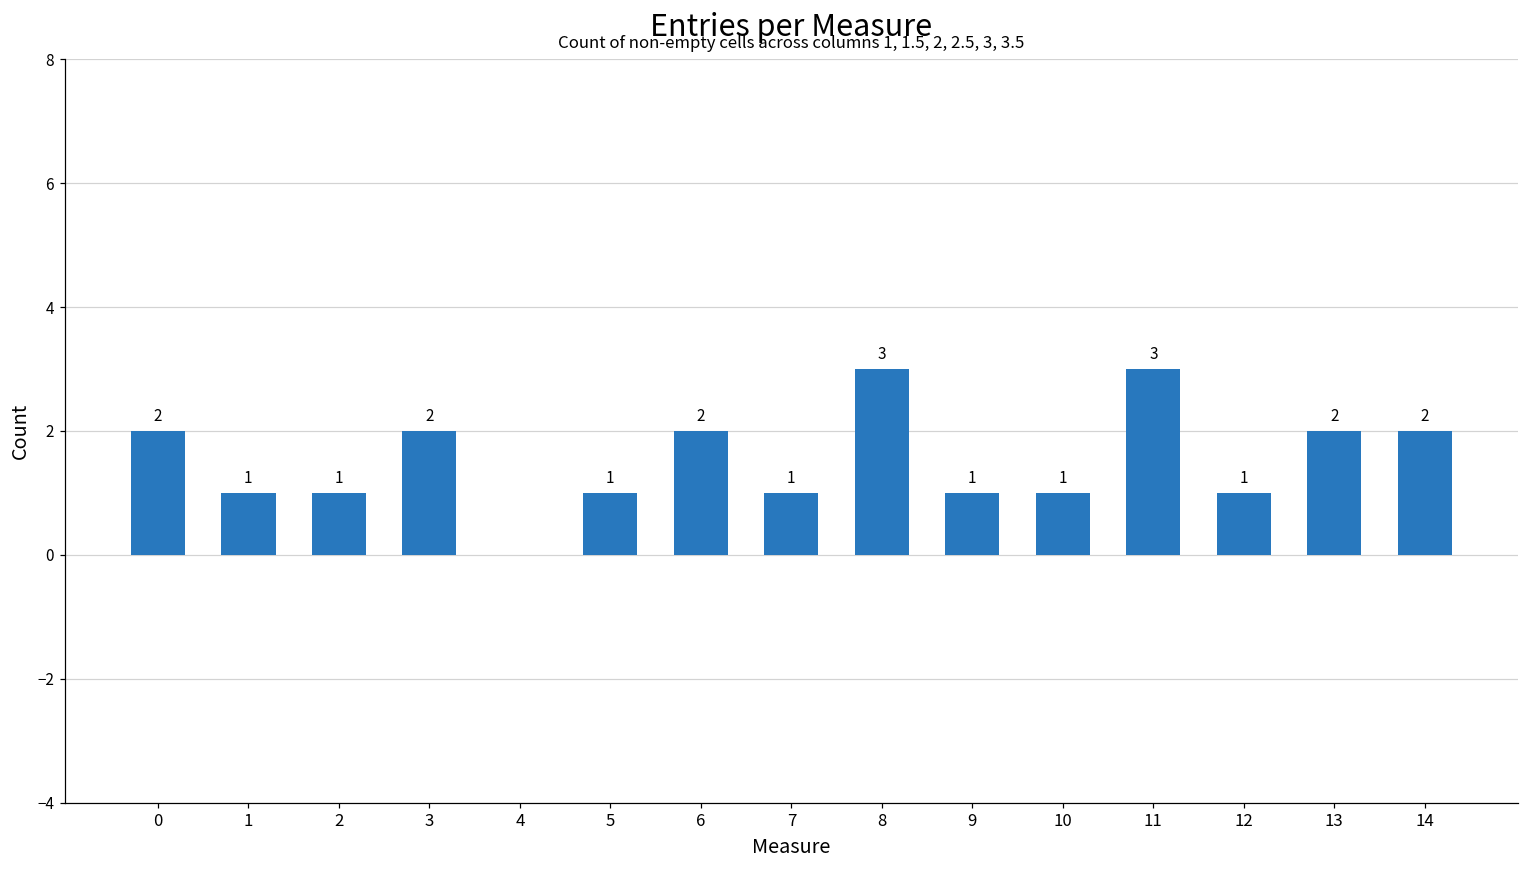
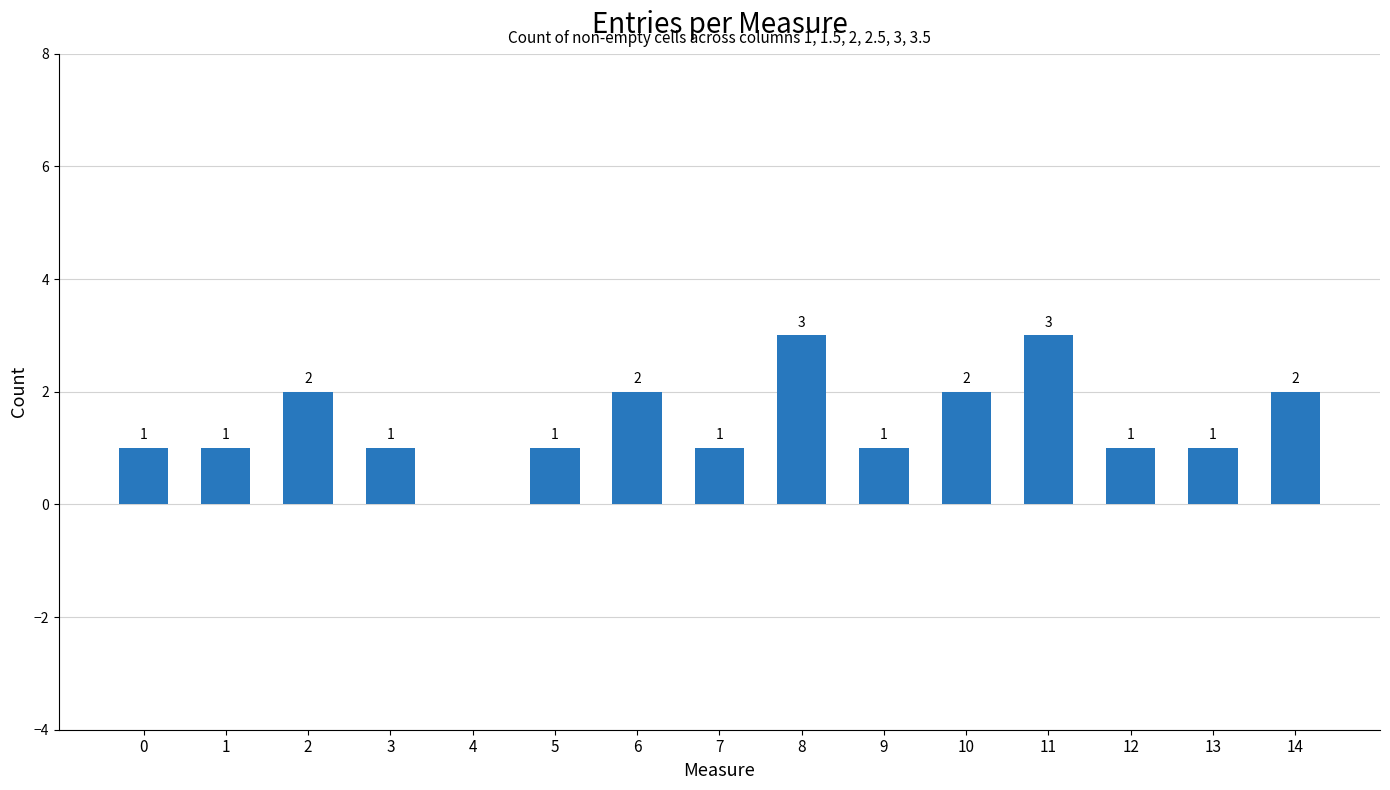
  {
-   "0": 2,
+   "0": 1,
    "1": 1,
-   "2": 1,
-   "3": 2,
+   "2": 2,
+   "3": 1,
    "5": 1,
    "6": 2,
    "7": 1,
    "8": 3,
    "9": 1,
-   "10": 1,
+   "10": 2,
    "11": 3,
    "12": 1,
-   "13": 2,
+   "13": 1,
    "14": 2
  }
